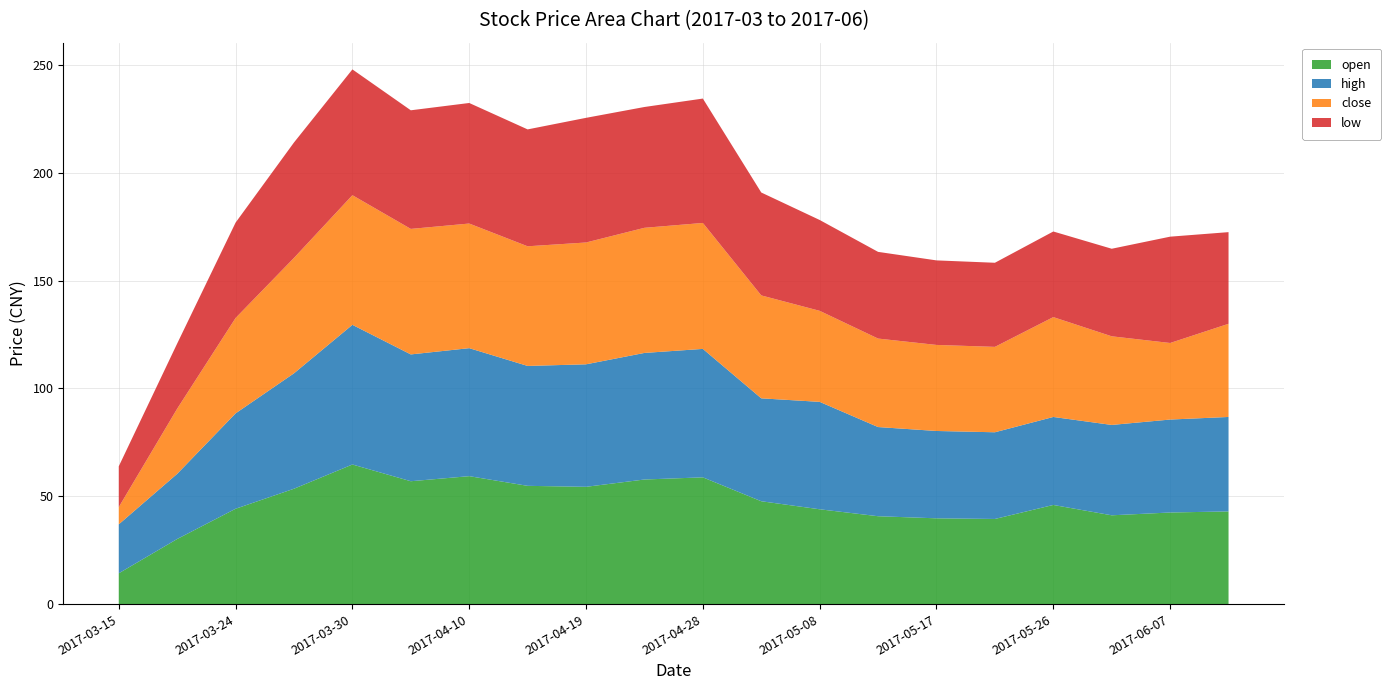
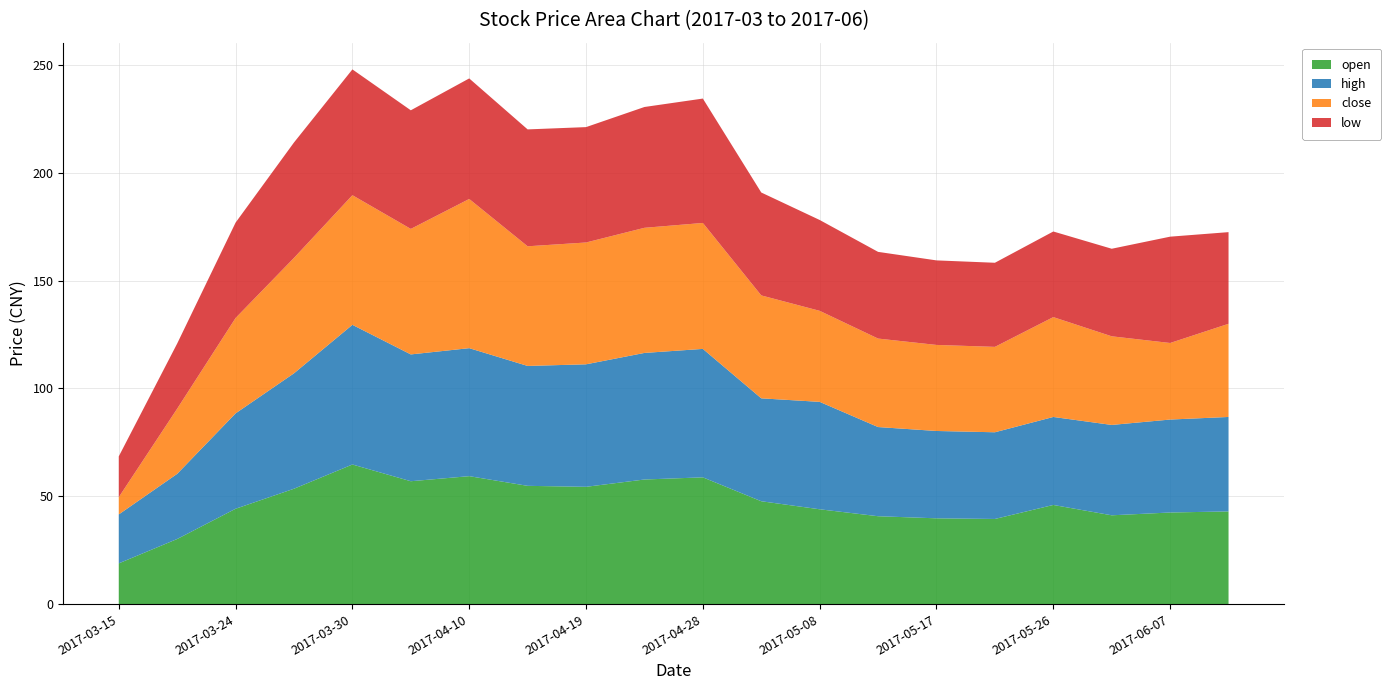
  {
    "open": {
-     "2017-03-15": 14,
+     "2017-03-15": 19,
      "2017-03-24": 44,
      "2017-03-30": 65,
      "2017-04-10": 59,
      "2017-04-19": 54,
      "2017-04-28": 59,
      "2017-05-08": 44,
      "2017-05-17": 40,
      "2017-05-26": 46,
      "2017-06-07": 43
    },
    "high": {
      "2017-03-15": 23,
      "2017-03-24": 44,
      "2017-03-30": 65,
      "2017-04-10": 59,
      "2017-04-19": 57,
      "2017-04-28": 60,
      "2017-05-08": 50,
      "2017-05-17": 41,
      "2017-05-26": 41,
      "2017-06-07": 43
    },
    "close": {
      "2017-03-15": 8,
      "2017-03-24": 44,
      "2017-03-30": 60,
-     "2017-04-10": 58,
+     "2017-04-10": 69,
      "2017-04-19": 56,
      "2017-04-28": 58,
      "2017-05-08": 42,
      "2017-05-17": 40,
      "2017-05-26": 46,
      "2017-06-07": 36
    },
    "low": {
      "2017-03-15": 19,
      "2017-03-24": 44,
      "2017-03-30": 58,
      "2017-04-10": 56,
-     "2017-04-19": 58,
+     "2017-04-19": 54,
      "2017-04-28": 58,
      "2017-05-08": 42,
      "2017-05-17": 39,
      "2017-05-26": 40,
      "2017-06-07": 49
    }
  }
